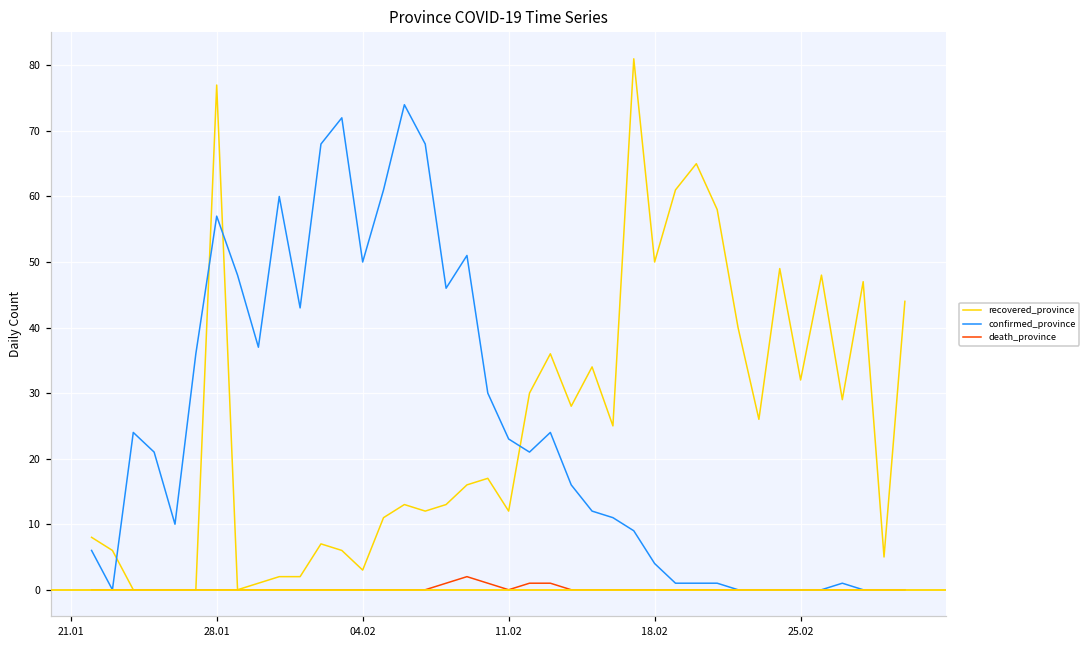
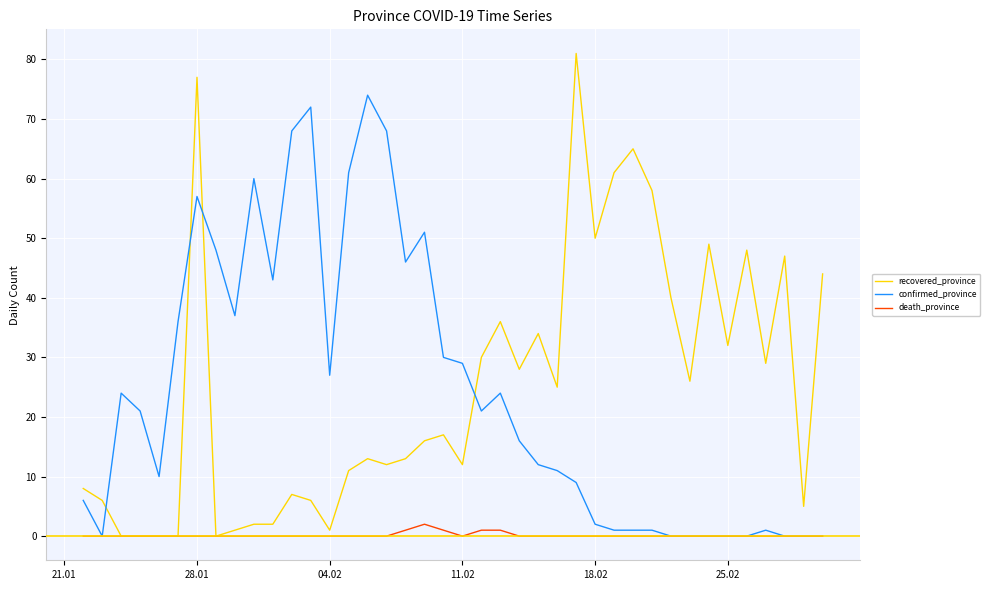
  {
    "recovered_province": {
      "28.01": 77,
-     "04.02": 3,
+     "04.02": 1,
      "11.02": 12,
      "18.02": 50,
      "25.02": 32
    },
    "confirmed_province": {
      "28.01": 57,
-     "04.02": 50,
-     "11.02": 23,
-     "18.02": 4
+     "04.02": 27,
+     "11.02": 29,
+     "18.02": 2
    },
    "death_province": {
      "28.01": 0,
      "04.02": 0,
      "11.02": 0,
      "18.02": 0
    }
  }
